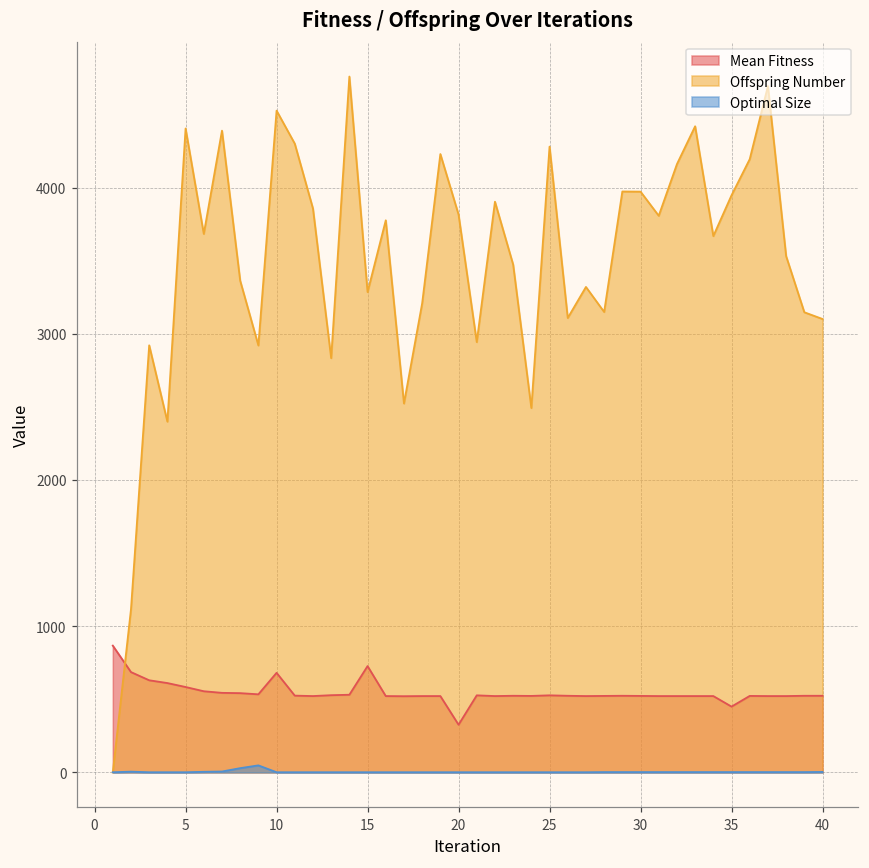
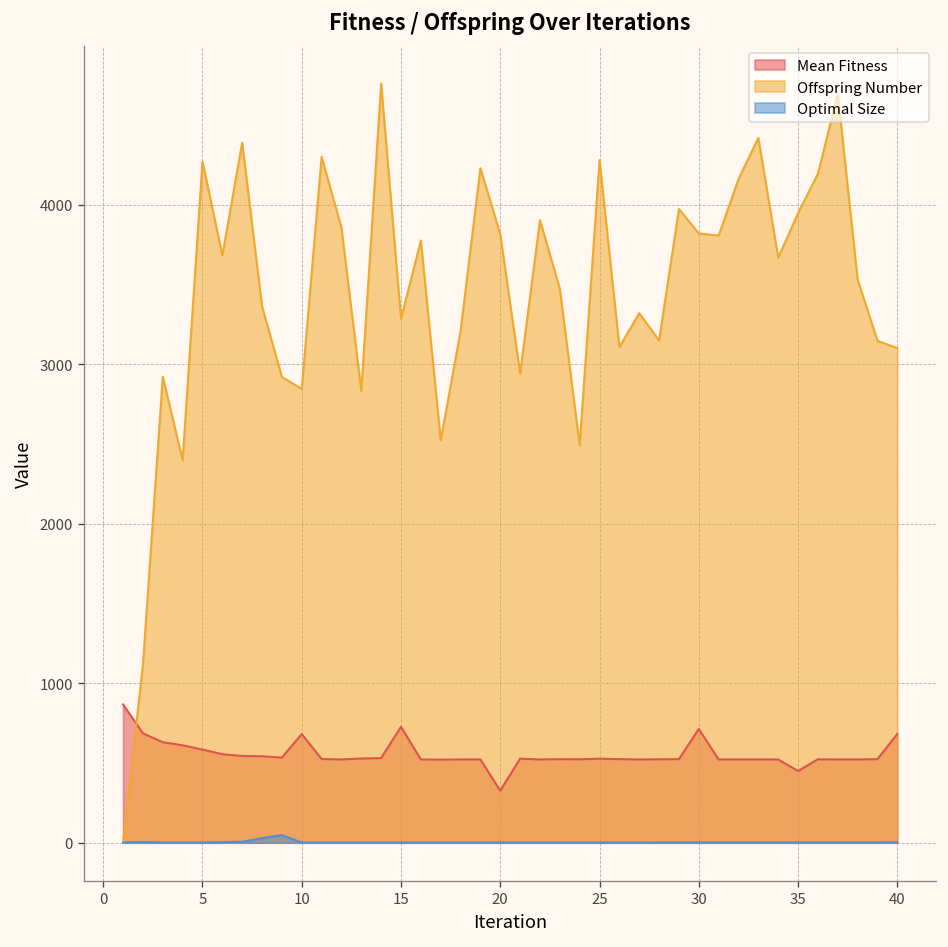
  {
    "Mean Fitness": {
      "5": 580,
      "10": 680,
      "15": 730,
      "20": 330,
      "25": 530,
-     "30": 520,
+     "30": 710,
      "35": 450,
-     "40": 520
+     "40": 680
    },
    "Offspring Number": {
-     "5": 4400,
-     "10": 4530,
+     "5": 4270,
+     "10": 2850,
      "15": 3290,
      "20": 3820,
      "25": 4280,
-     "30": 3970,
+     "30": 3820,
      "35": 3950,
      "40": 3100
    },
    "Optimal Size": {
      "5": 0,
      "10": 0,
      "15": 0,
      "20": 0,
      "25": 0,
      "30": 0,
      "35": 0,
      "40": 0
    }
  }
